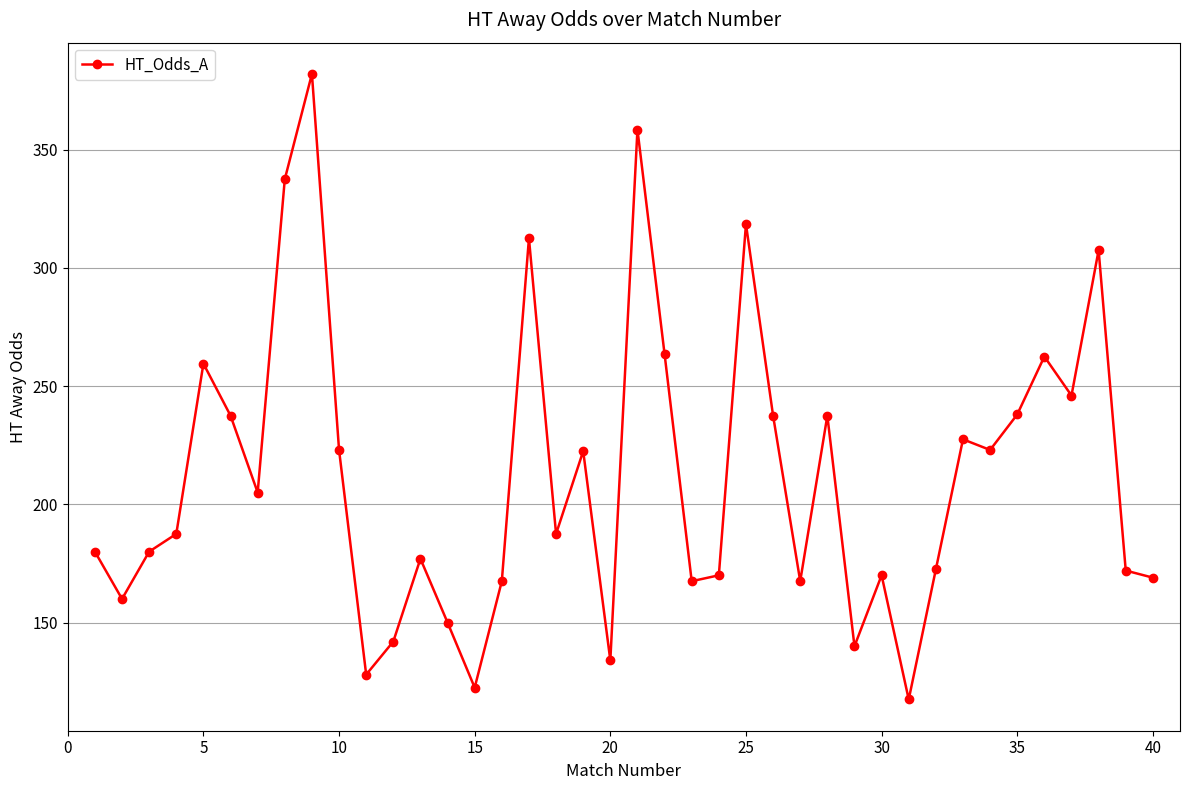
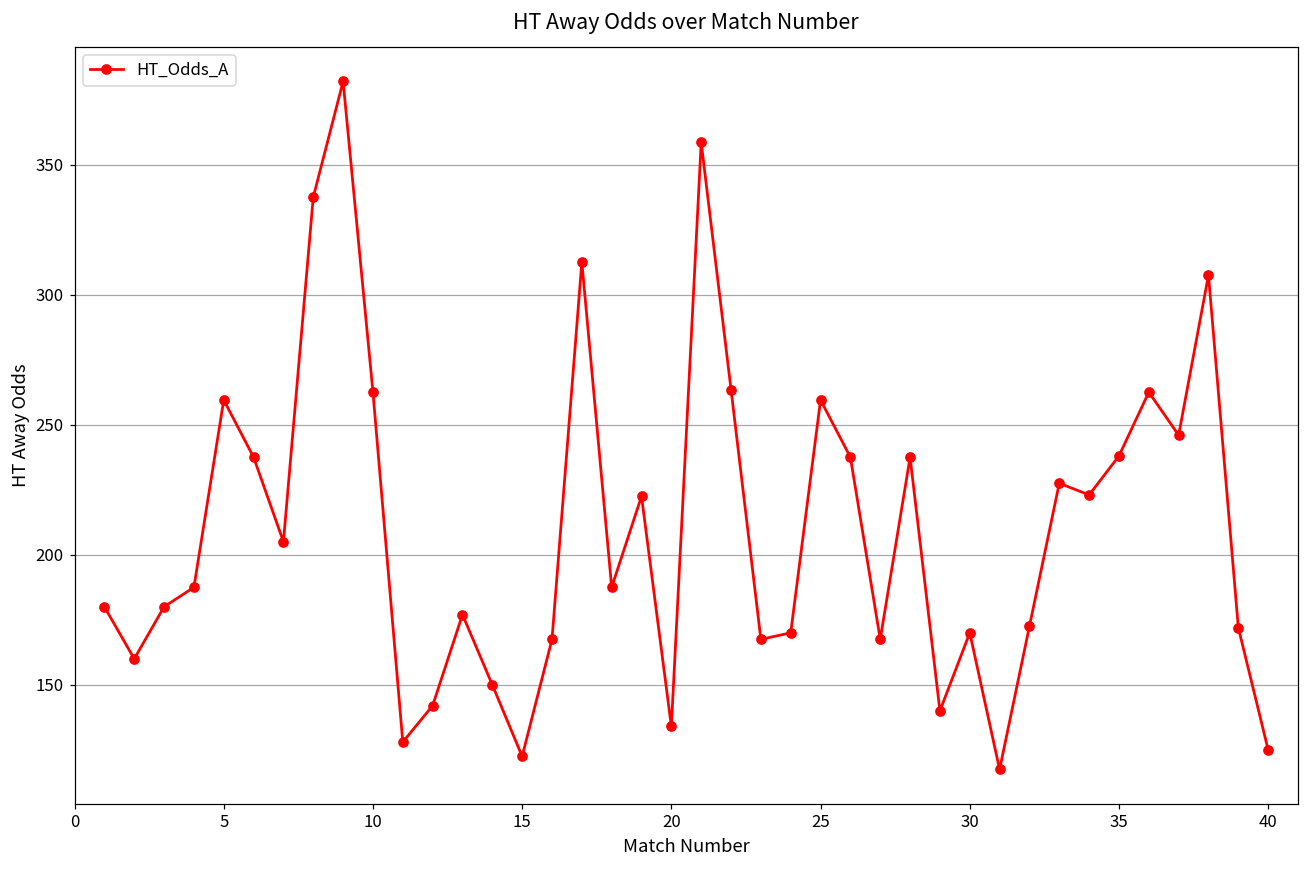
  {
    "5": 260,
-   "10": 223,
+   "10": 263,
    "15": 123,
    "20": 134,
-   "25": 319,
+   "25": 260,
    "30": 170,
    "35": 238,
-   "40": 169
+   "40": 125
  }
